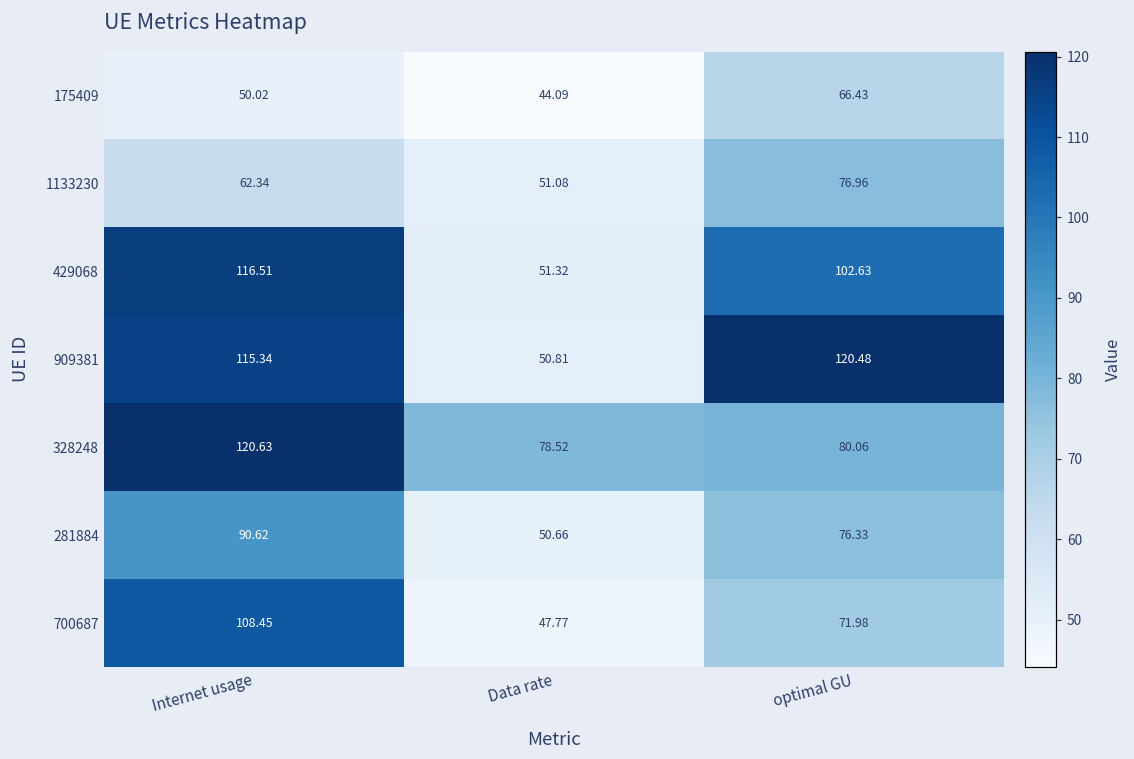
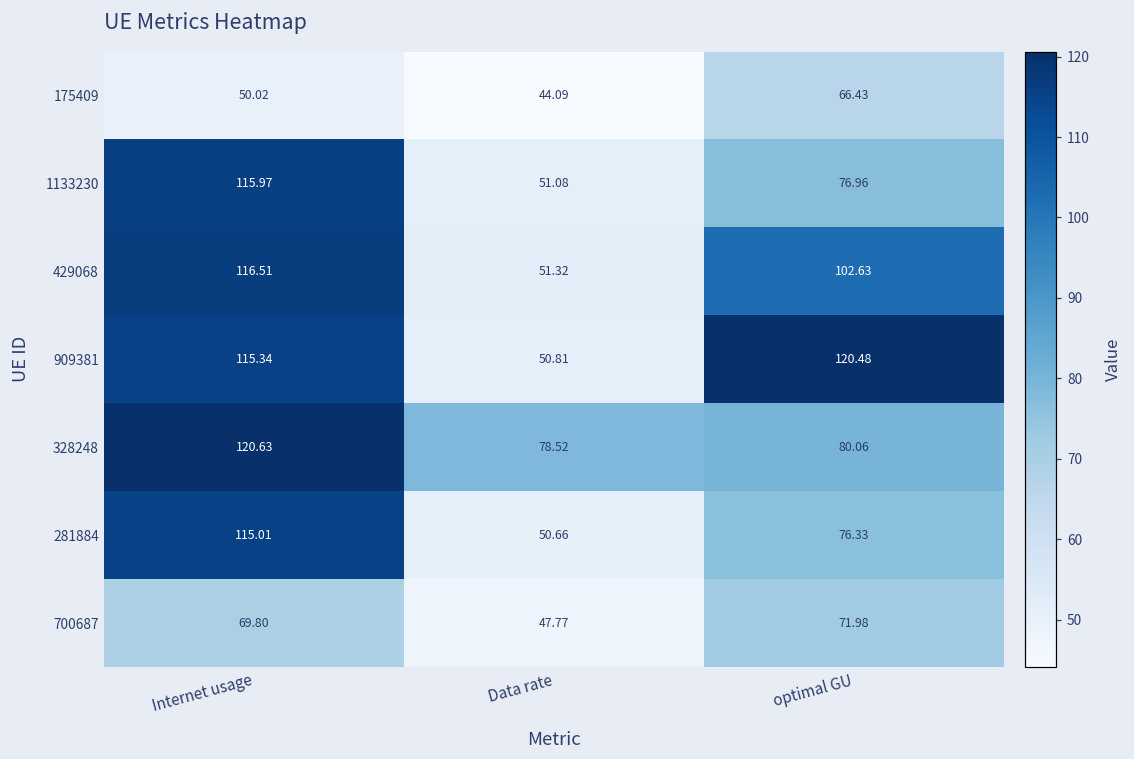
  {
    "175409": {
      "Internet usage": 50.02,
      "Data rate": 44.09,
      "optimal GU": 66.43
    },
    "1133230": {
-     "Internet usage": 62.34,
+     "Internet usage": 115.97,
      "Data rate": 51.08,
      "optimal GU": 76.96
    },
    "429068": {
      "Internet usage": 116.51,
      "Data rate": 51.32,
      "optimal GU": 102.63
    },
    "909381": {
      "Internet usage": 115.34,
      "Data rate": 50.81,
      "optimal GU": 120.48
    },
    "328248": {
      "Internet usage": 120.63,
      "Data rate": 78.52,
      "optimal GU": 80.06
    },
    "281884": {
-     "Internet usage": 90.62,
+     "Internet usage": 115.01,
      "Data rate": 50.66,
      "optimal GU": 76.33
    },
    "700687": {
-     "Internet usage": 108.45,
+     "Internet usage": 69.80,
      "Data rate": 47.77,
      "optimal GU": 71.98
    }
  }
